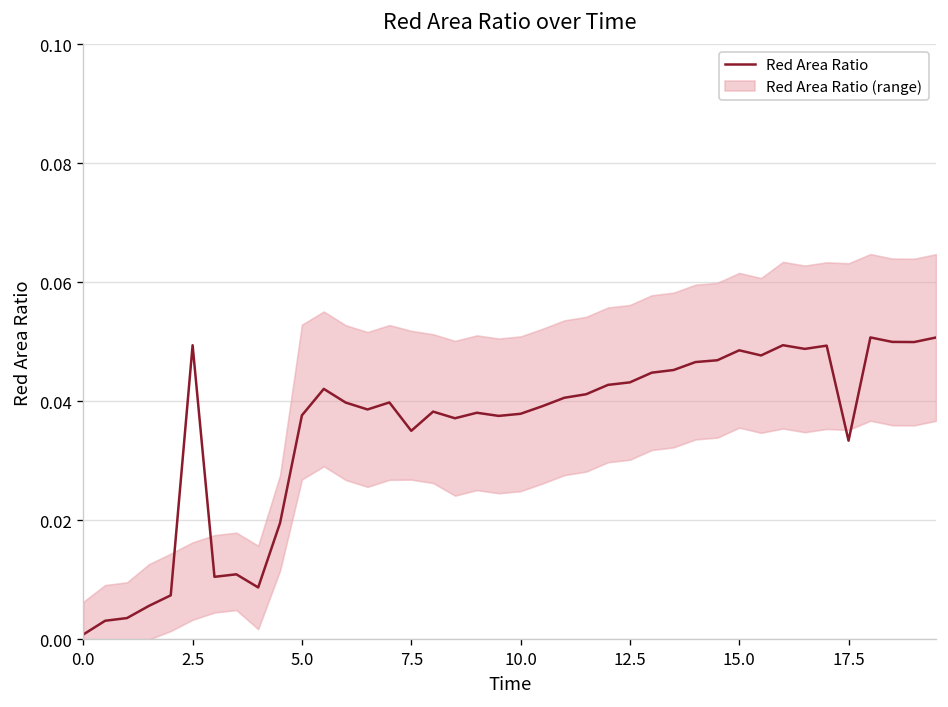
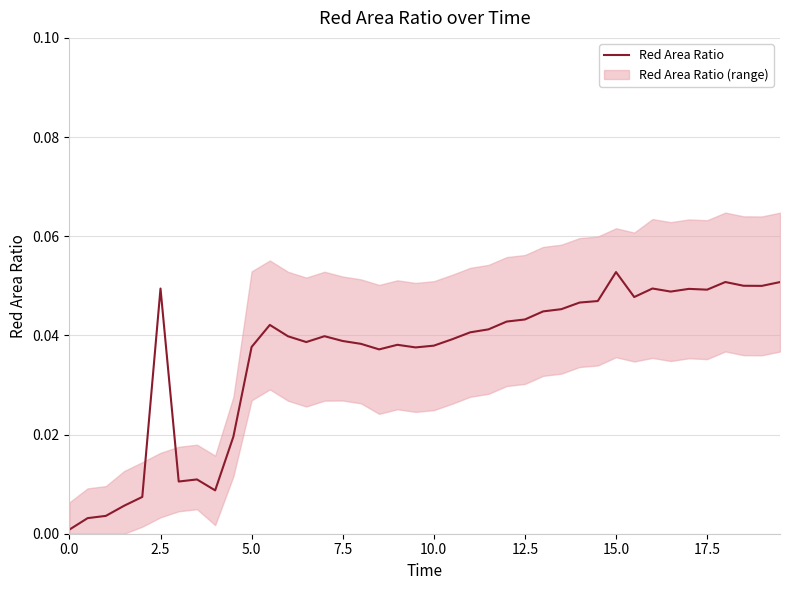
  {
    "Red Area Ratio": {
      "0.0": 0.001,
      "2.5": 0.049,
      "5.0": 0.038,
-     "7.5": 0.035,
+     "7.5": 0.039,
      "10.0": 0.038,
      "12.5": 0.043,
-     "15.0": 0.049,
-     "17.5": 0.033
+     "15.0": 0.053,
+     "17.5": 0.049
    }
  }
